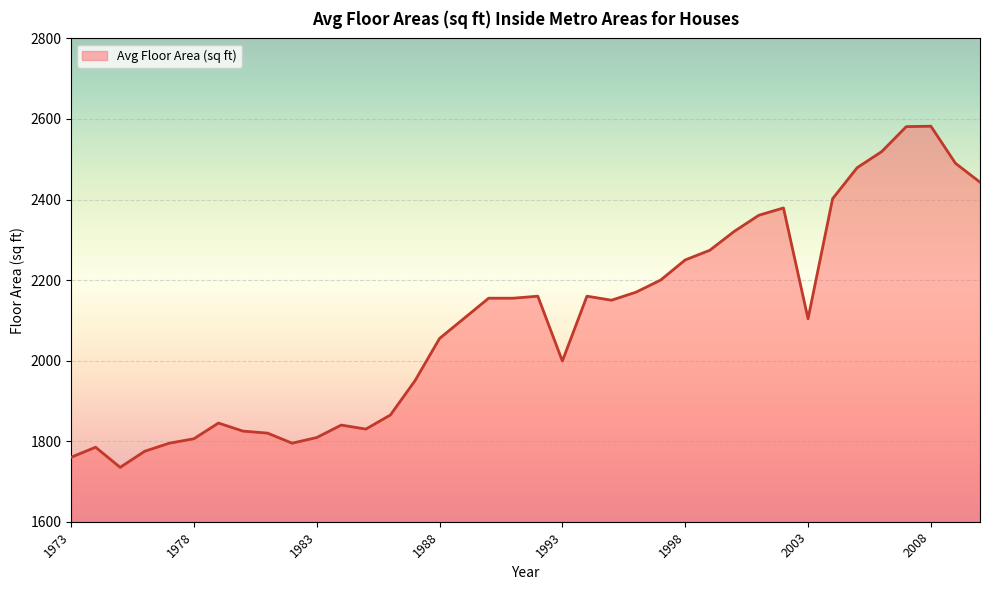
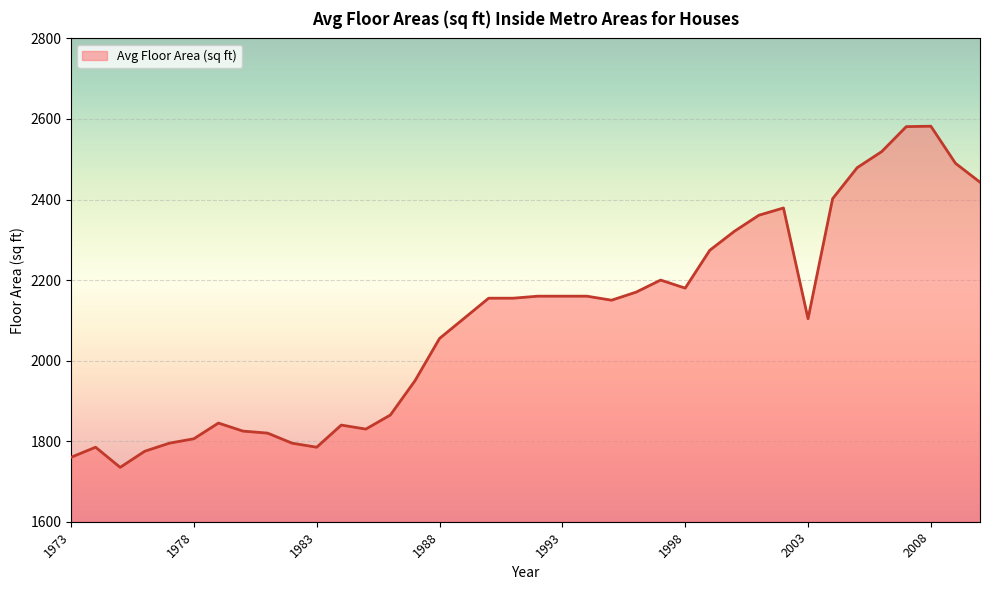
  {
    "1973": 1760,
    "1978": 1810,
-   "1983": 1810,
+   "1983": 1790,
    "1988": 2060,
-   "1993": 2000,
-   "1998": 2250,
+   "1993": 2160,
+   "1998": 2180,
    "2003": 2100,
    "2008": 2580
  }
